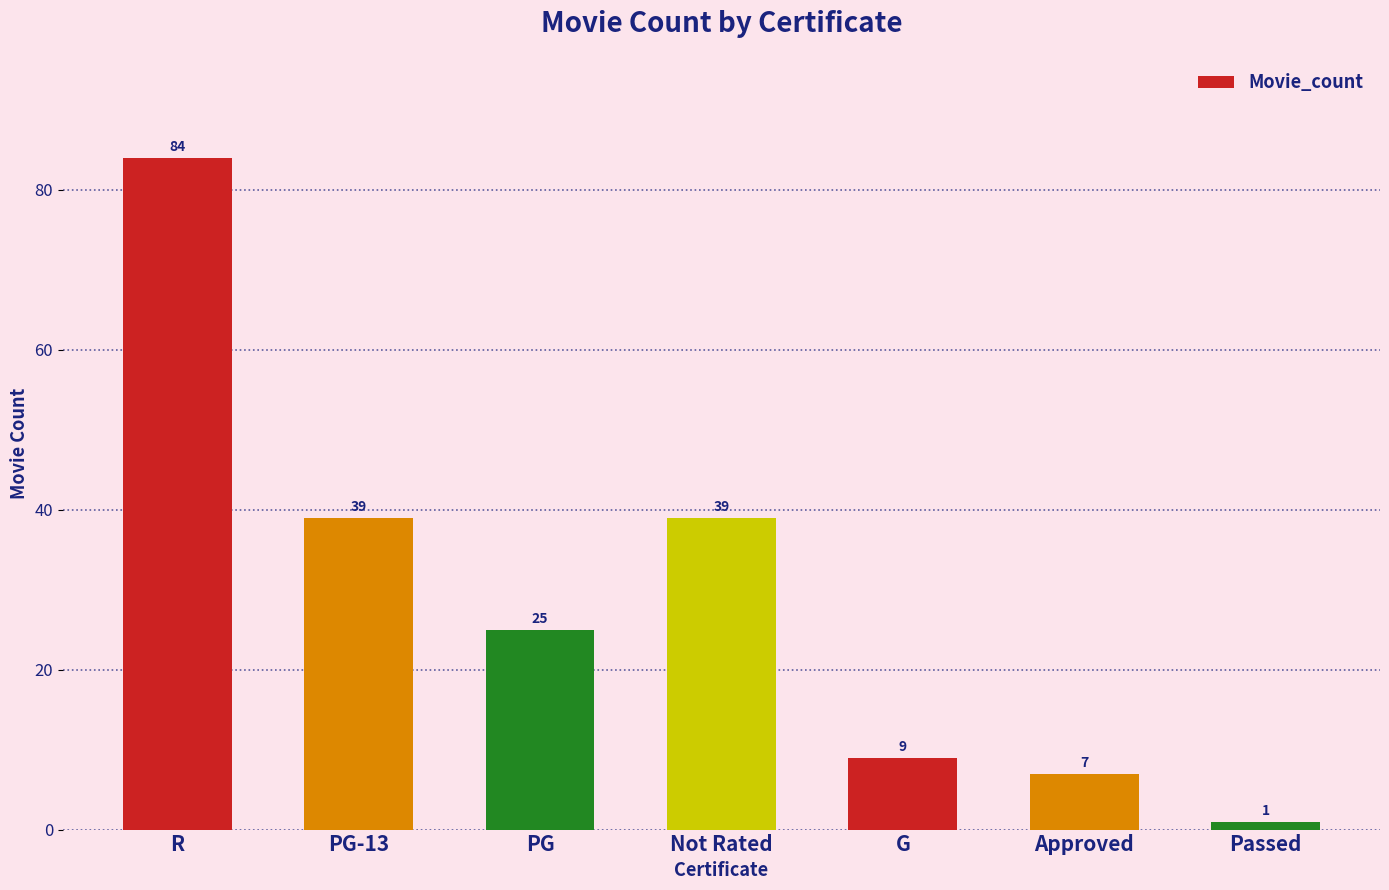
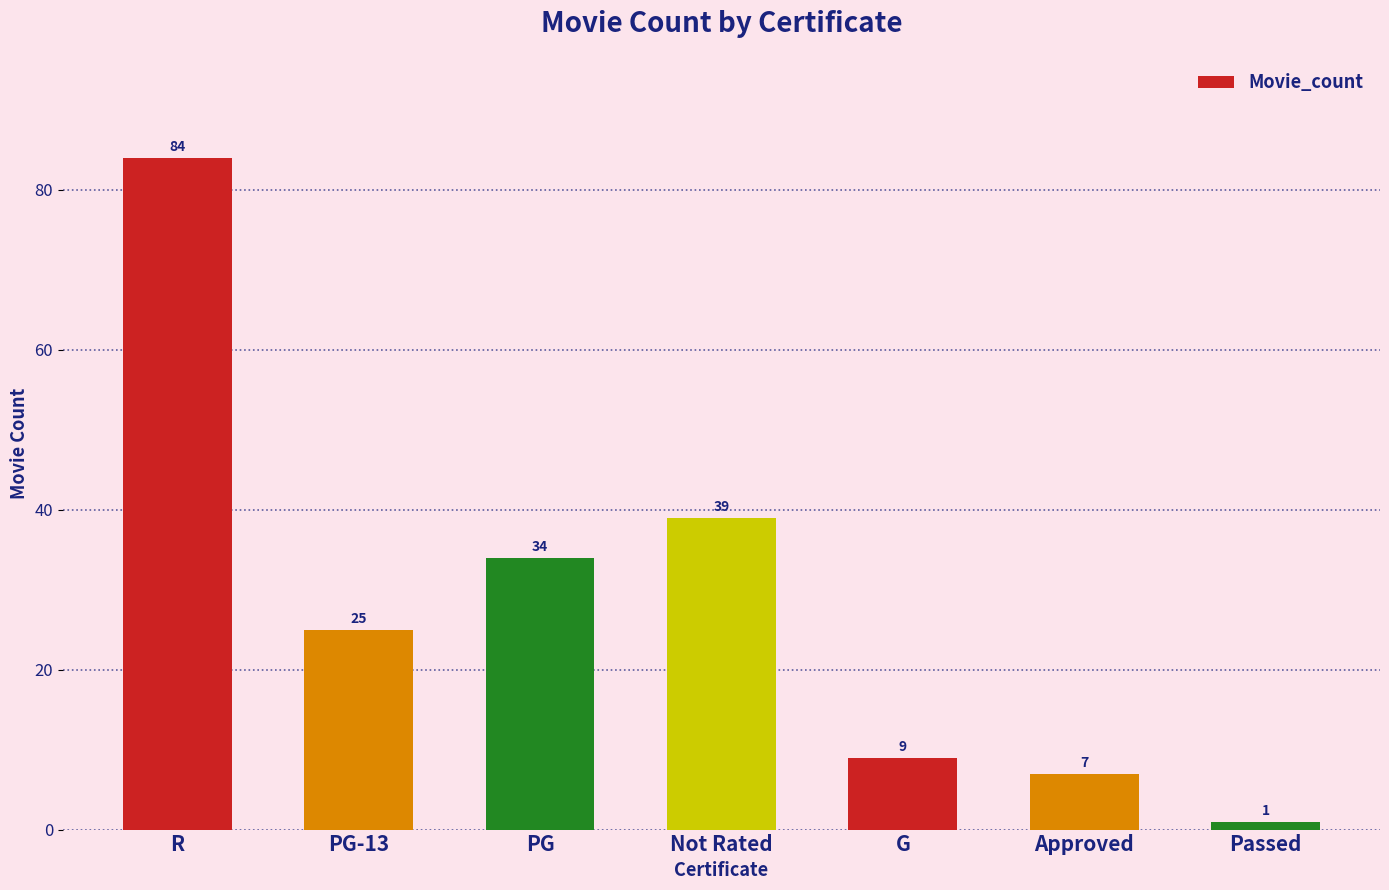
  {
    "R": 84,
-   "PG-13": 39,
-   "PG": 25,
+   "PG-13": 25,
+   "PG": 34,
    "Not Rated": 39,
    "G": 9,
    "Approved": 7,
    "Passed": 1
  }
